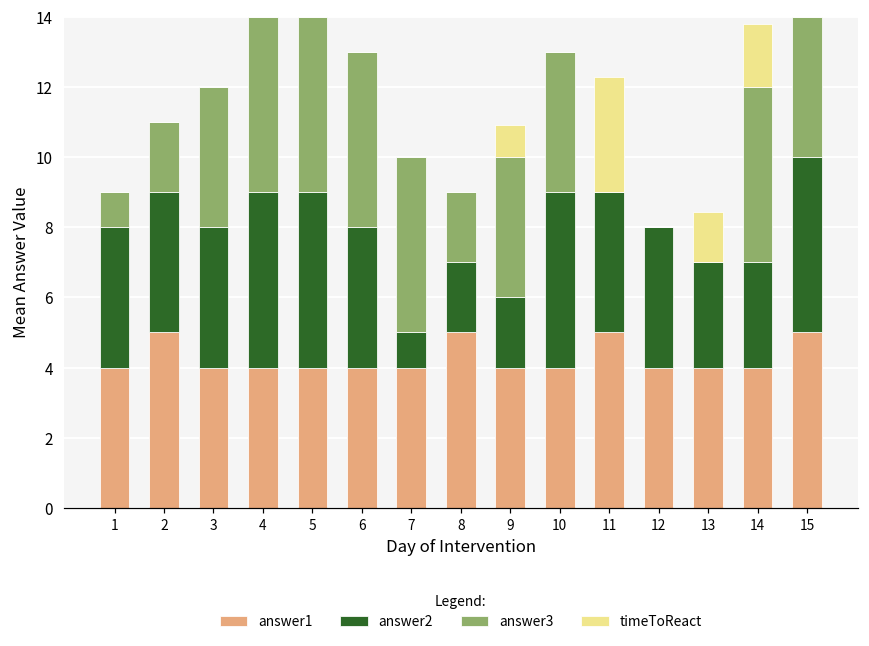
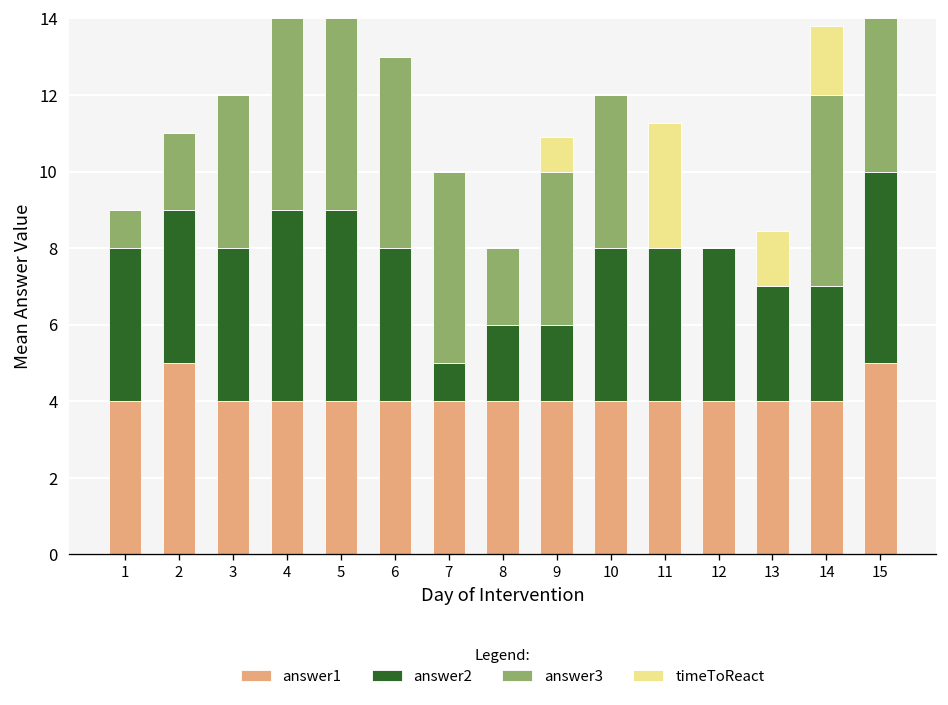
  {
    "answer1": {
      "1": 4,
      "2": 5,
      "3": 4,
      "4": 4,
      "5": 4,
      "6": 4,
      "7": 4,
-     "8": 5,
+     "8": 4,
      "9": 4,
      "10": 4,
-     "11": 5,
+     "11": 4,
      "12": 4,
      "13": 4,
      "14": 4,
      "15": 5
    },
    "answer2": {
      "1": 4,
      "2": 4,
      "3": 4,
      "4": 5,
      "5": 5,
      "6": 4,
      "7": 1,
      "8": 2,
      "9": 2,
-     "10": 5,
+     "10": 4,
      "11": 4,
      "12": 4,
      "13": 3,
      "14": 3,
      "15": 5
    },
    "answer3": {
      "1": 1,
      "2": 2,
      "3": 4,
      "4": 5,
      "5": 5,
      "6": 5,
      "7": 5,
      "8": 2,
      "9": 4,
      "10": 4,
      "11": 0,
      "12": 0,
      "13": 0,
      "14": 5,
      "15": 4
    },
    "timeToReact": {
      "1": 0,
      "2": 0,
      "3": 0,
      "4": 0,
      "5": 0,
      "6": 0,
      "7": 0,
      "8": 0,
      "9": 0.9,
      "10": 0,
      "11": 3.3,
      "12": 0,
      "13": 1.4,
      "14": 1.8,
      "15": 0
    }
  }
